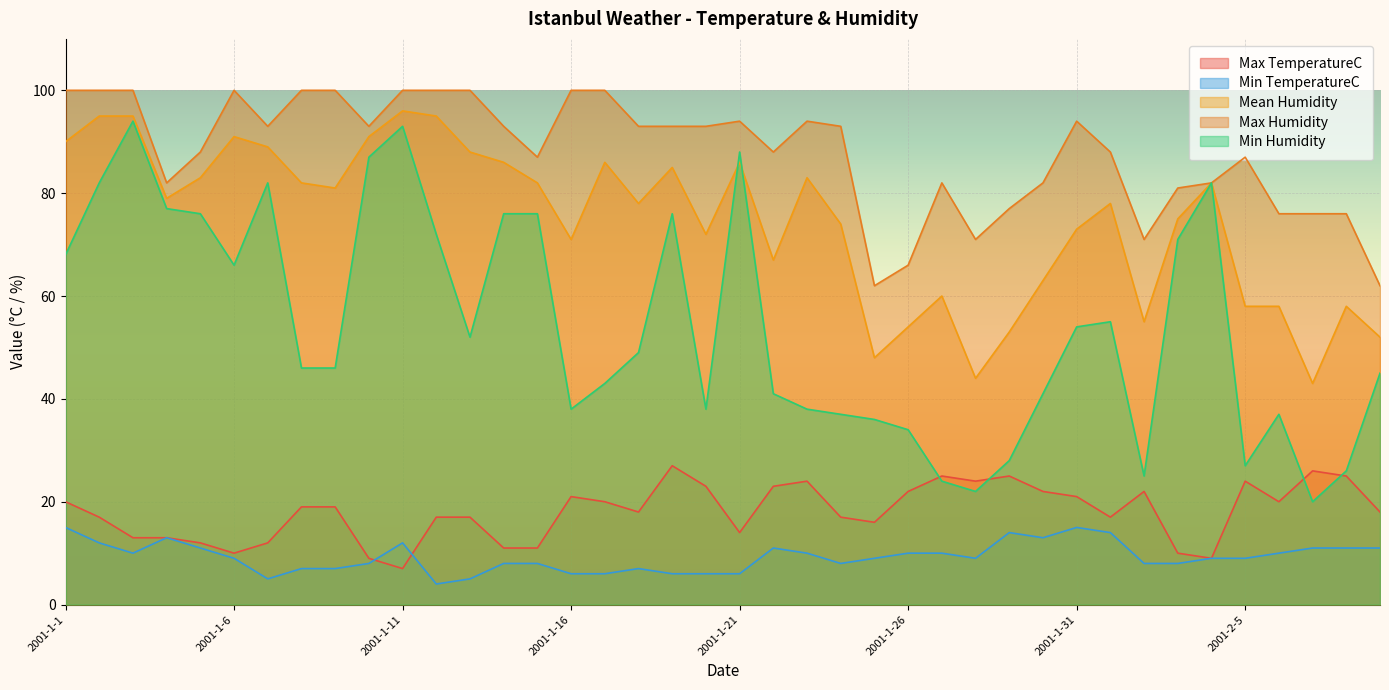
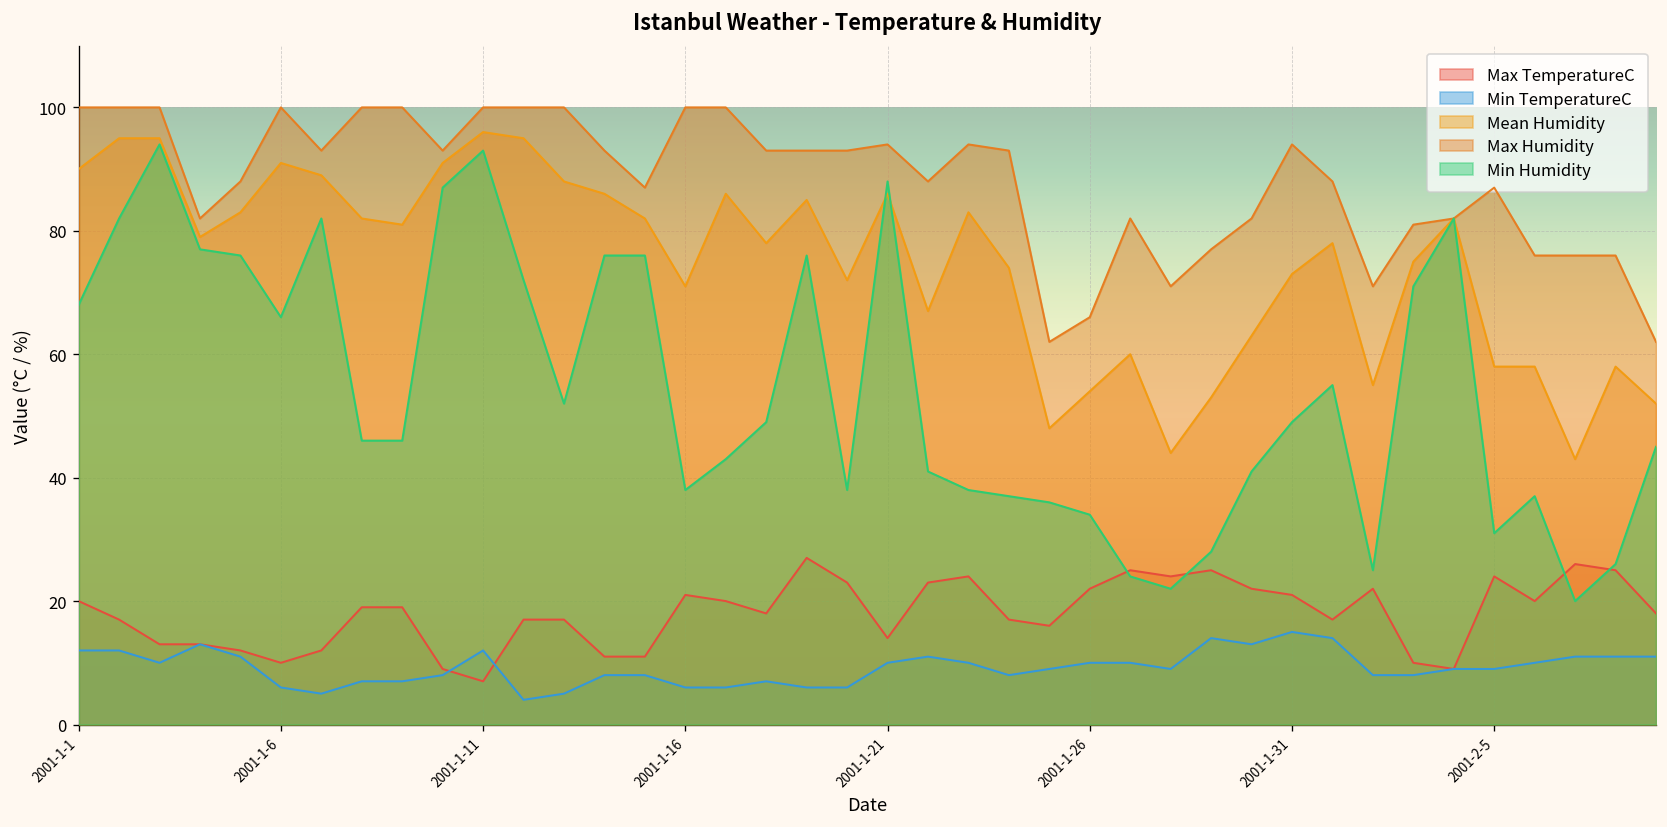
  {
    "Min TemperatureC": {
-     "2001-1-1": 15,
-     "2001-1-6": 9,
+     "2001-1-1": 12,
+     "2001-1-6": 6,
      "2001-1-11": 12,
      "2001-1-16": 6,
-     "2001-1-21": 6,
+     "2001-1-21": 10,
      "2001-1-26": 10,
      "2001-1-31": 15,
      "2001-2-5": 9
    },
    "Min Humidity": {
      "2001-1-1": 68,
      "2001-1-6": 66,
      "2001-1-11": 93,
      "2001-1-16": 38,
      "2001-1-21": 88,
      "2001-1-26": 34,
-     "2001-1-31": 54,
-     "2001-2-5": 27
+     "2001-1-31": 49,
+     "2001-2-5": 31
    }
  }
